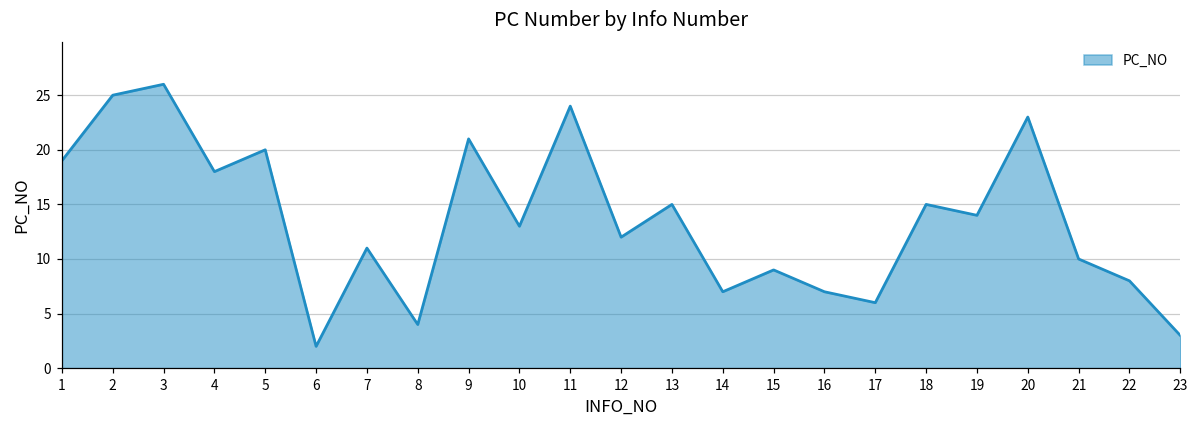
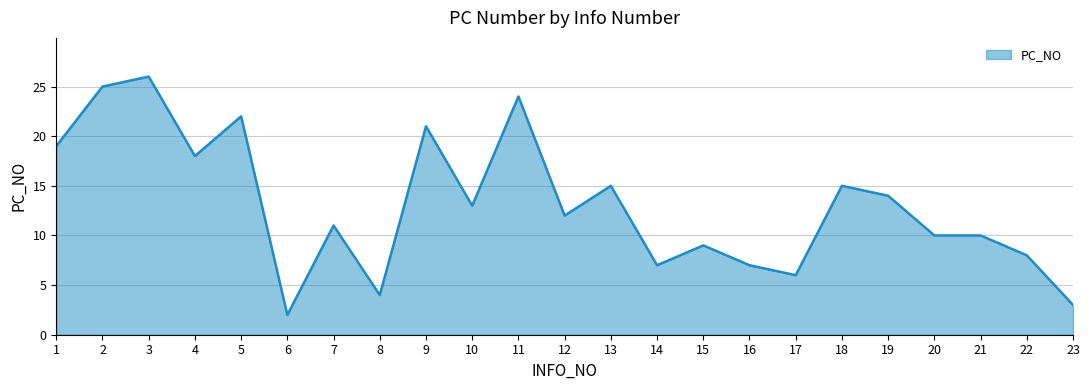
  {
    "1": 19,
    "2": 25,
    "3": 26,
    "4": 18,
-   "5": 20,
+   "5": 22,
    "6": 2,
    "7": 11,
    "8": 4,
    "9": 21,
    "10": 13,
    "11": 24,
    "12": 12,
    "13": 15,
    "14": 7,
    "15": 9,
    "16": 7,
    "17": 6,
    "18": 15,
    "19": 14,
-   "20": 23,
+   "20": 10,
    "21": 10,
    "22": 8,
    "23": 3
  }
